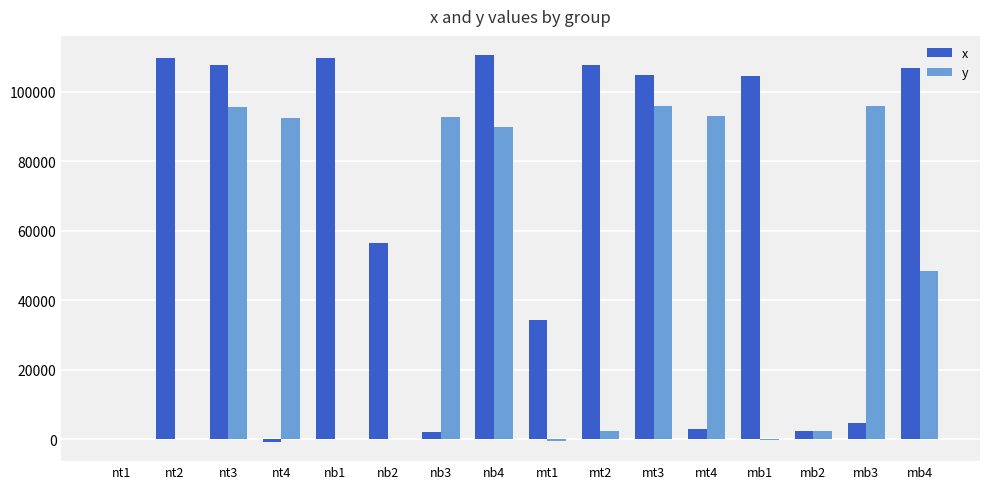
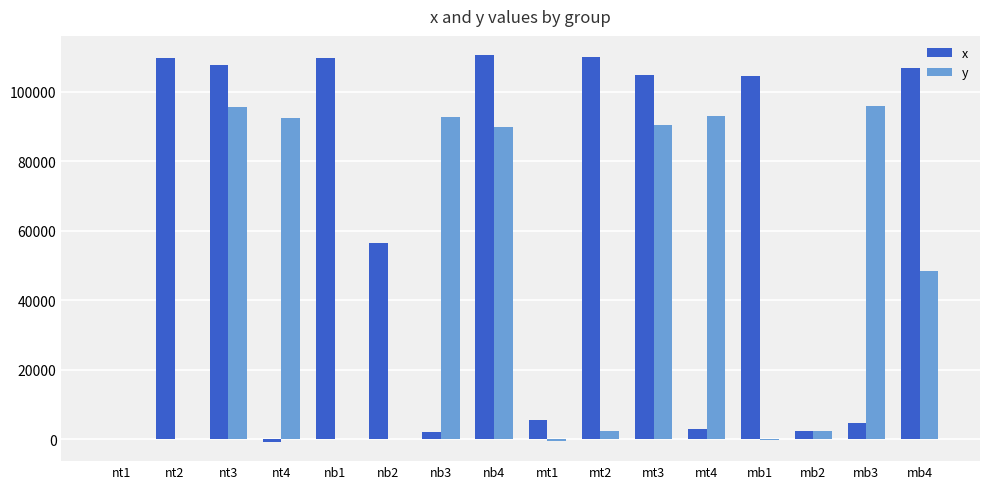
  {
    "x": {
      "nt2": 110000,
      "nt3": 108000,
      "nt4": -1000,
      "nb1": 110000,
      "nb2": 56000,
      "nb3": 2000,
      "nb4": 110000,
-     "mt1": 34000,
-     "mt2": 108000,
+     "mt1": 5000,
+     "mt2": 110000,
      "mt3": 105000,
      "mt4": 3000,
      "mb1": 104000,
      "mb2": 2000,
      "mb3": 5000,
      "mb4": 107000
    },
    "y": {
      "nt3": 96000,
      "nt4": 92000,
      "nb3": 93000,
      "nb4": 90000,
      "mt2": 2000,
-     "mt3": 96000,
+     "mt3": 90000,
      "mt4": 93000,
      "mb2": 2000,
      "mb3": 96000,
      "mb4": 48000
    }
  }
